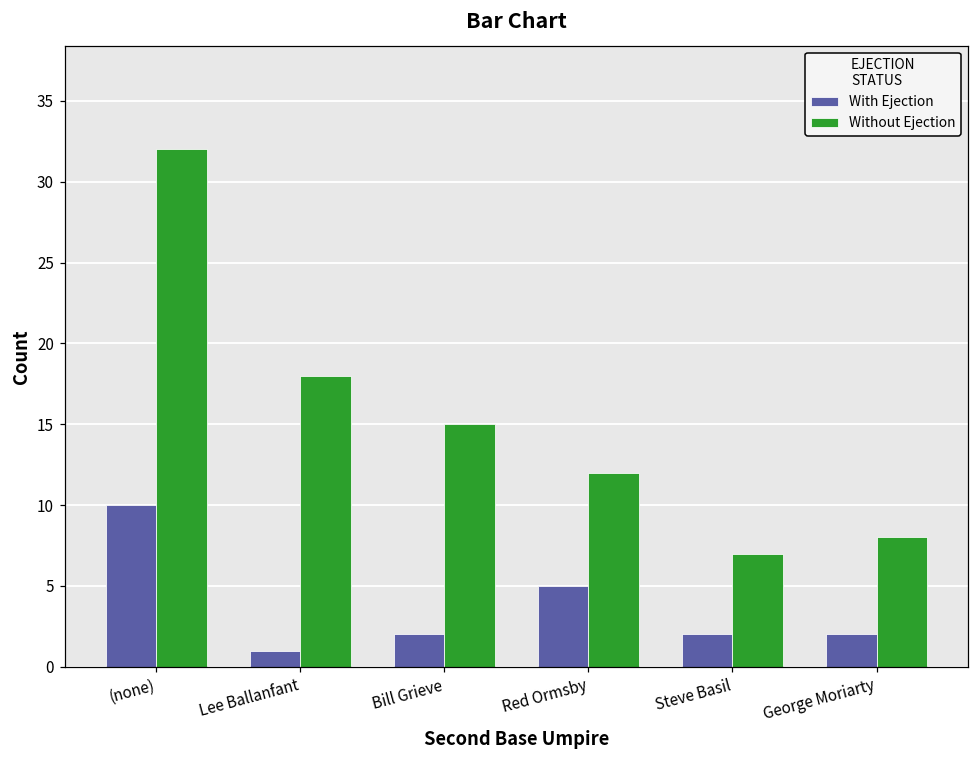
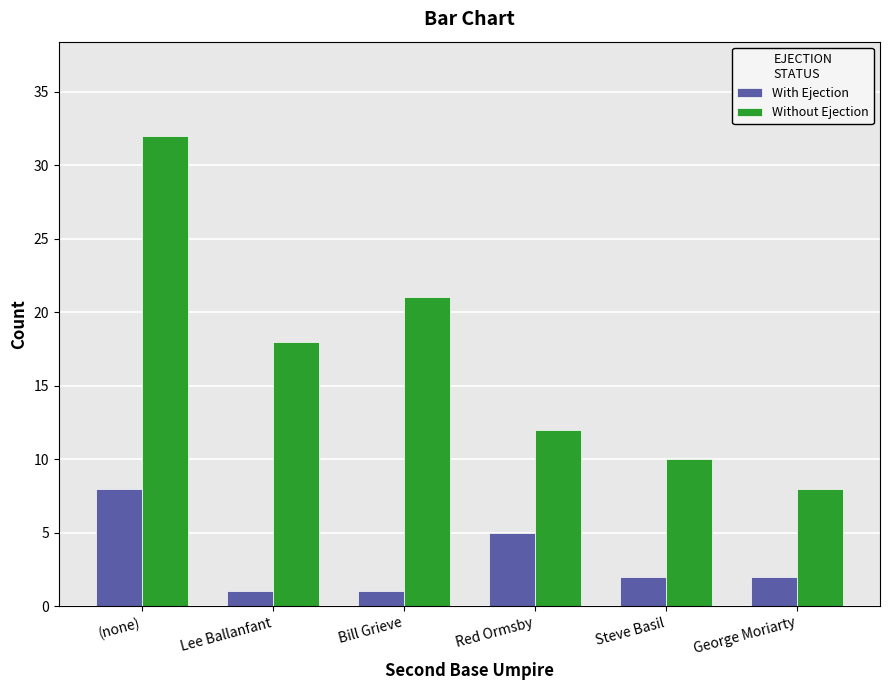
  {
    "With Ejection": {
-     "(none)": 10,
+     "(none)": 8,
      "Lee Ballanfant": 1,
-     "Bill Grieve": 2,
+     "Bill Grieve": 1,
      "Red Ormsby": 5,
      "Steve Basil": 2,
      "George Moriarty": 2
    },
    "Without Ejection": {
      "(none)": 32,
      "Lee Ballanfant": 18,
-     "Bill Grieve": 15,
+     "Bill Grieve": 21,
      "Red Ormsby": 12,
-     "Steve Basil": 7,
+     "Steve Basil": 10,
      "George Moriarty": 8
    }
  }
